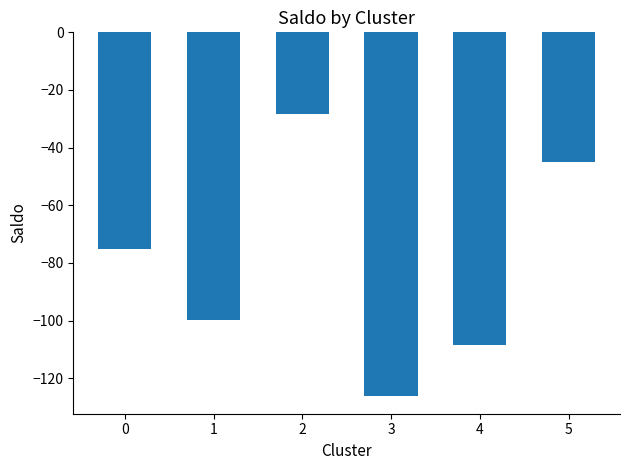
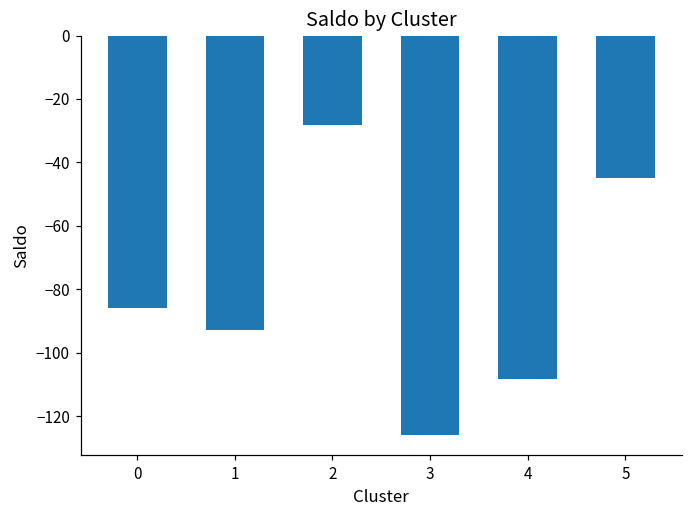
  {
-   "0": -75,
-   "1": -100,
+   "0": -86,
+   "1": -93,
    "2": -28,
    "3": -126,
    "4": -108,
    "5": -45
  }
